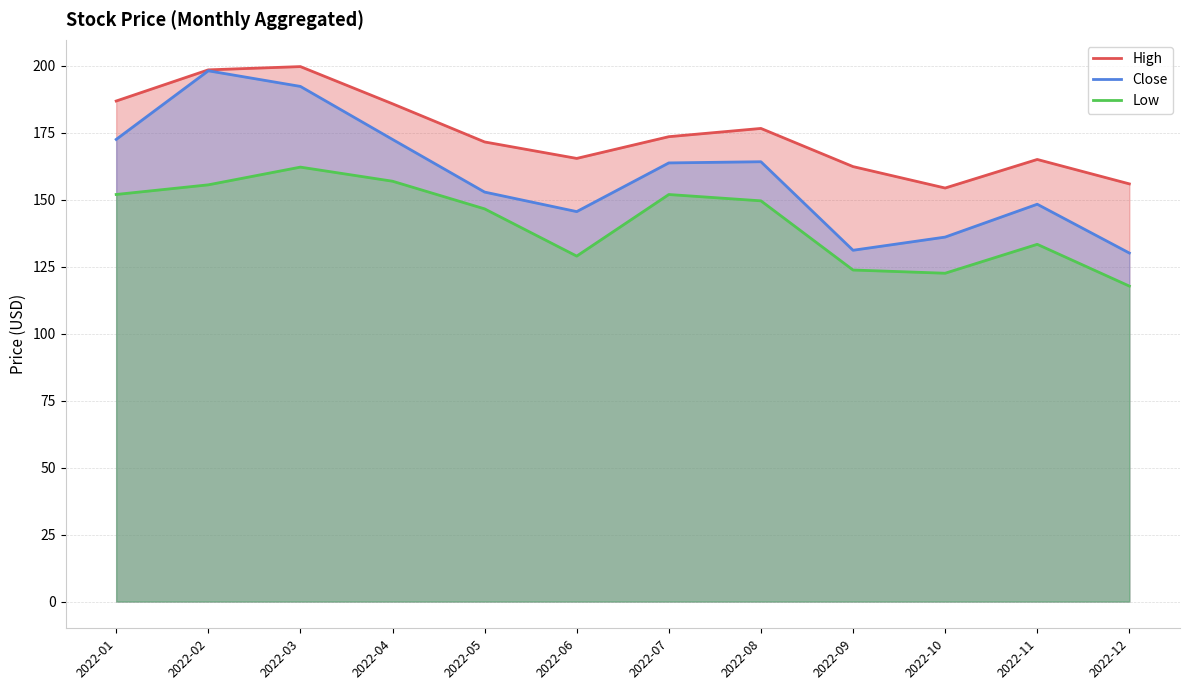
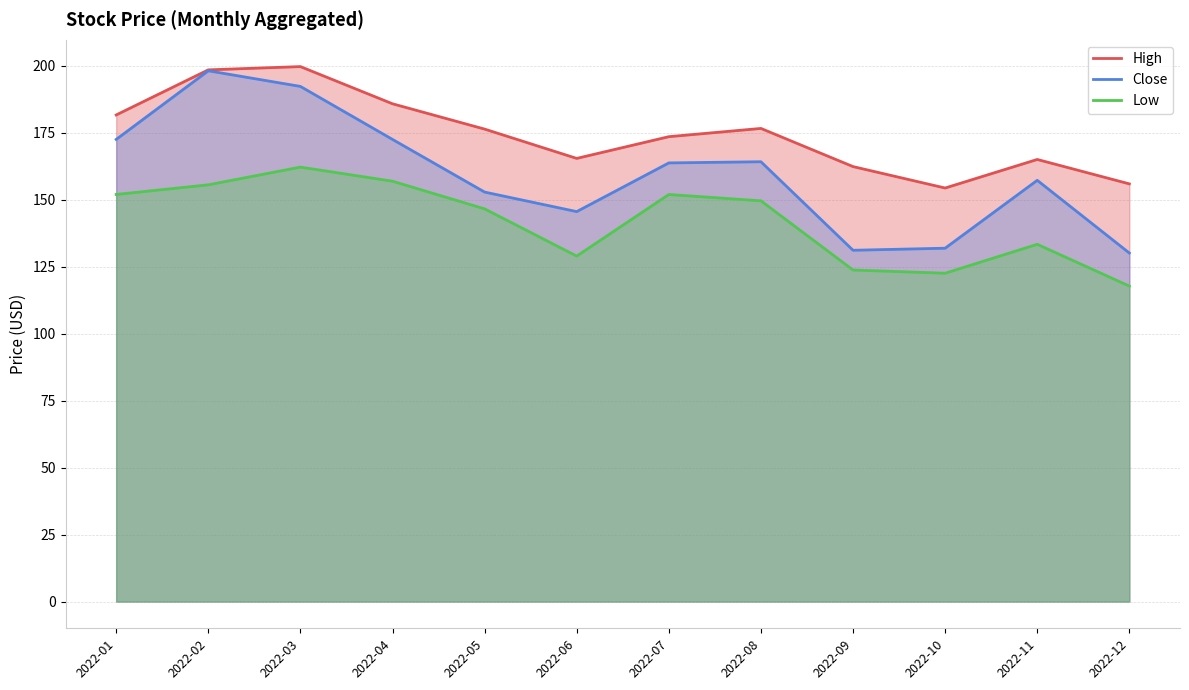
  {
    "High": {
-     "2022-01": 187,
+     "2022-01": 182,
      "2022-03": 200,
      "2022-04": 186,
-     "2022-05": 172,
+     "2022-05": 176,
      "2022-06": 165,
      "2022-07": 173,
      "2022-08": 177,
      "2022-09": 162,
      "2022-10": 154,
      "2022-11": 165,
      "2022-12": 156
    },
    "Close": {
      "2022-01": 172,
      "2022-03": 192,
      "2022-04": 172,
      "2022-05": 153,
      "2022-06": 146,
      "2022-07": 164,
      "2022-08": 164,
      "2022-09": 131,
-     "2022-10": 136,
-     "2022-11": 148,
+     "2022-10": 132,
+     "2022-11": 157,
      "2022-12": 130
    },
    "Low": {
      "2022-01": 152,
      "2022-02": 156,
      "2022-03": 162,
      "2022-04": 157,
      "2022-05": 147,
      "2022-06": 129,
      "2022-07": 152,
      "2022-08": 150,
      "2022-09": 124,
      "2022-10": 123,
      "2022-11": 133,
      "2022-12": 118
    }
  }
